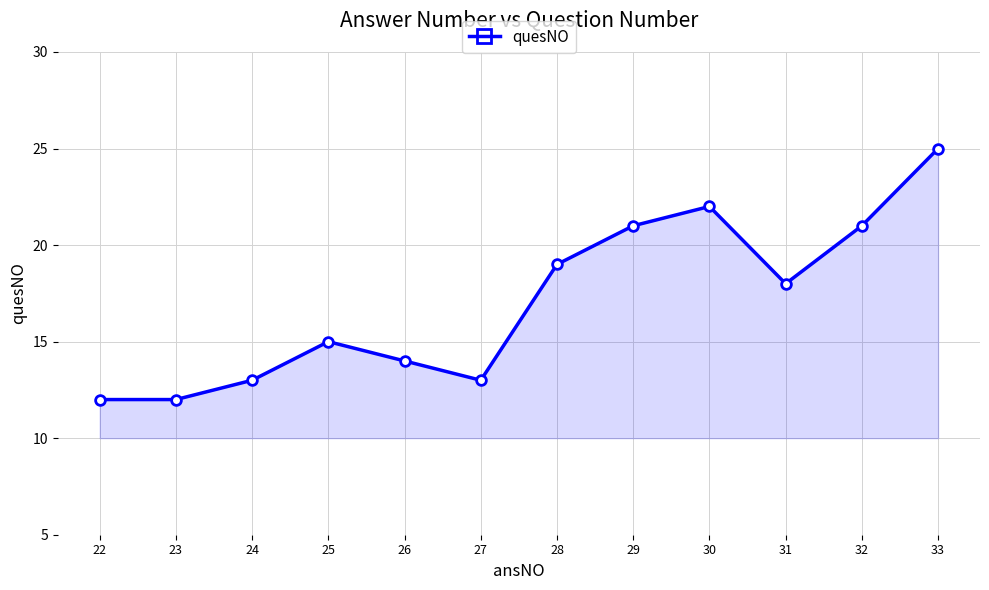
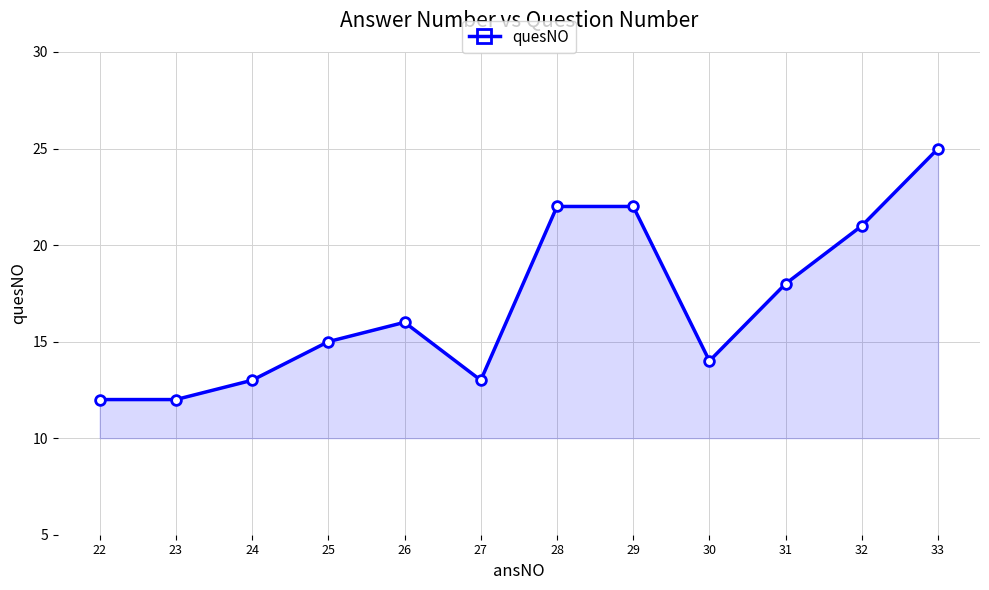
  {
    "22": 12,
    "23": 12,
    "24": 13,
    "25": 15,
-   "26": 14,
+   "26": 16,
    "27": 13,
-   "28": 19,
-   "29": 21,
-   "30": 22,
+   "28": 22,
+   "29": 22,
+   "30": 14,
    "31": 18,
    "32": 21,
    "33": 25
  }
